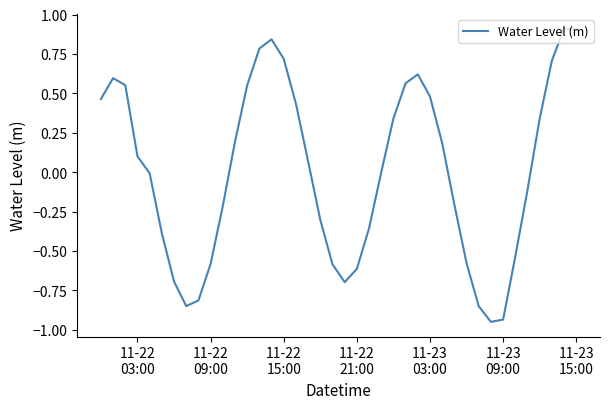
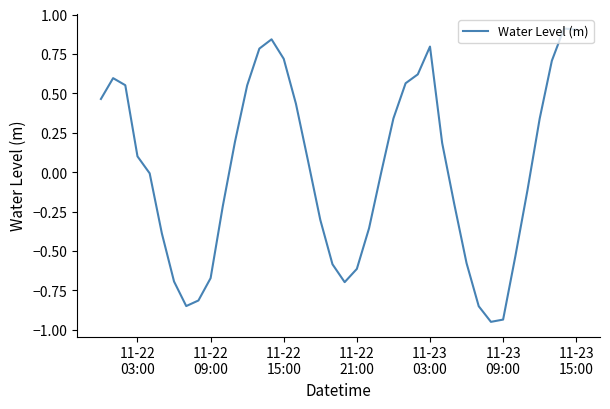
  {
    "11-22 03:00": 0.10,
-   "11-22 09:00": -0.58,
+   "11-22 09:00": -0.67,
    "11-22 15:00": 0.72,
    "11-22 21:00": -0.61,
-   "11-23 03:00": 0.48,
+   "11-23 03:00": 0.80,
    "11-23 09:00": -0.94
  }
